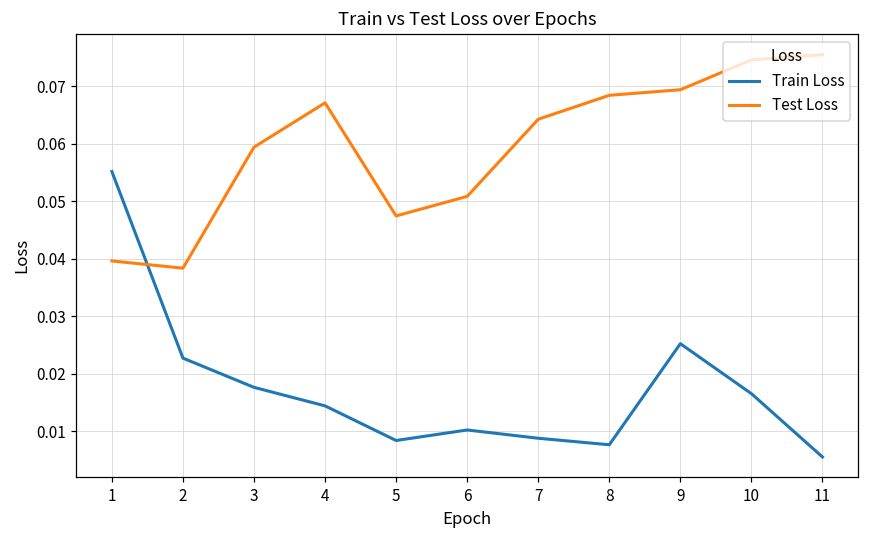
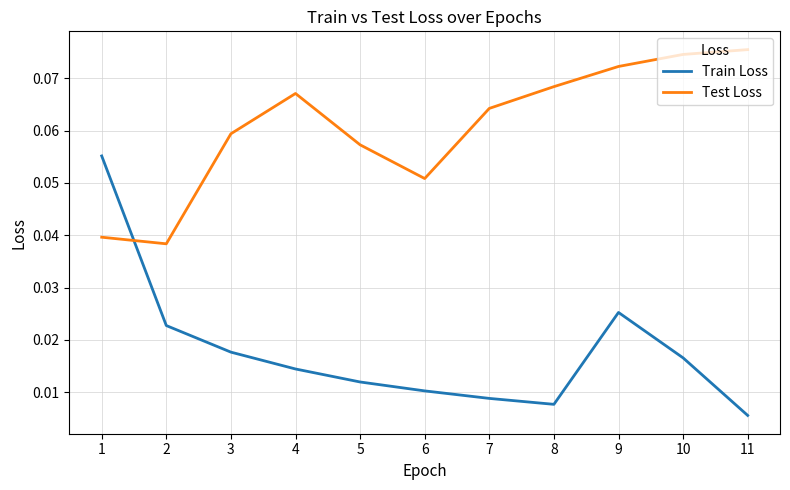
  {
    "Train Loss": {
      "1": 0.055,
      "2": 0.023,
      "3": 0.018,
      "4": 0.014,
-     "5": 0.008,
+     "5": 0.012,
      "6": 0.010,
      "7": 0.009,
      "8": 0.008,
      "9": 0.025,
      "10": 0.017,
      "11": 0.006
    },
    "Test Loss": {
      "1": 0.040,
      "2": 0.038,
      "3": 0.059,
      "4": 0.067,
-     "5": 0.047,
+     "5": 0.057,
      "6": 0.051,
      "7": 0.064,
      "8": 0.068,
-     "9": 0.069
+     "9": 0.072
    }
  }
